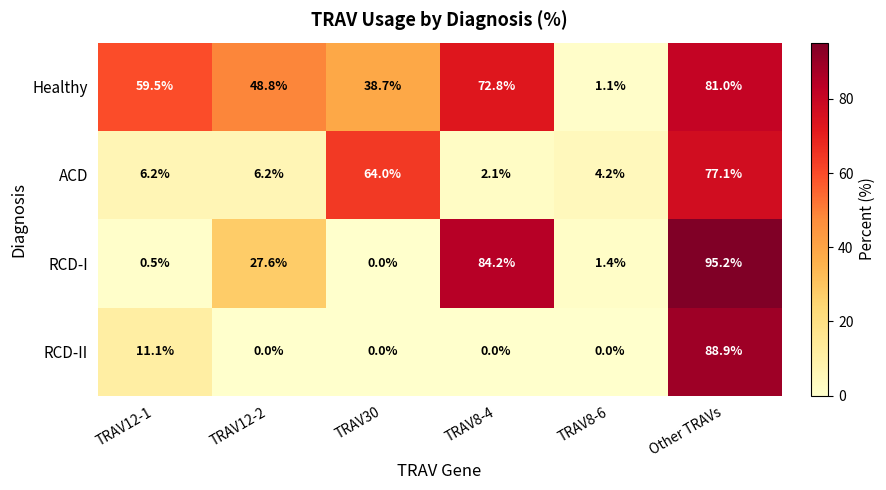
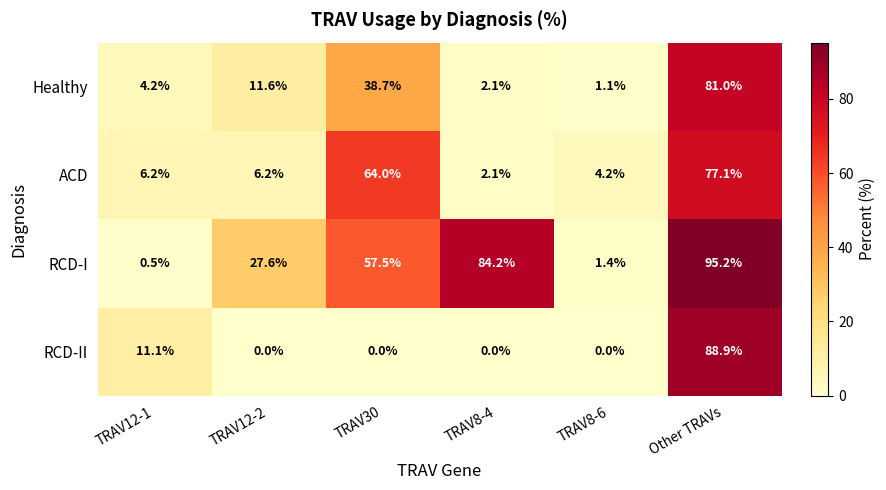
  {
    "Healthy": {
-     "TRAV12-1": "59.5%",
-     "TRAV12-2": "48.8%",
+     "TRAV12-1": "4.2%",
+     "TRAV12-2": "11.6%",
      "TRAV30": "38.7%",
-     "TRAV8-4": "72.8%",
+     "TRAV8-4": "2.1%",
      "TRAV8-6": "1.1%",
      "Other TRAVs": "81.0%"
    },
    "ACD": {
      "TRAV12-1": "6.2%",
      "TRAV12-2": "6.2%",
      "TRAV30": "64.0%",
      "TRAV8-4": "2.1%",
      "TRAV8-6": "4.2%",
      "Other TRAVs": "77.1%"
    },
    "RCD-I": {
      "TRAV12-1": "0.5%",
      "TRAV12-2": "27.6%",
-     "TRAV30": "0.0%",
+     "TRAV30": "57.5%",
      "TRAV8-4": "84.2%",
      "TRAV8-6": "1.4%",
      "Other TRAVs": "95.2%"
    },
    "RCD-II": {
      "TRAV12-1": "11.1%",
      "TRAV12-2": "0.0%",
      "TRAV30": "0.0%",
      "TRAV8-4": "0.0%",
      "TRAV8-6": "0.0%",
      "Other TRAVs": "88.9%"
    }
  }
